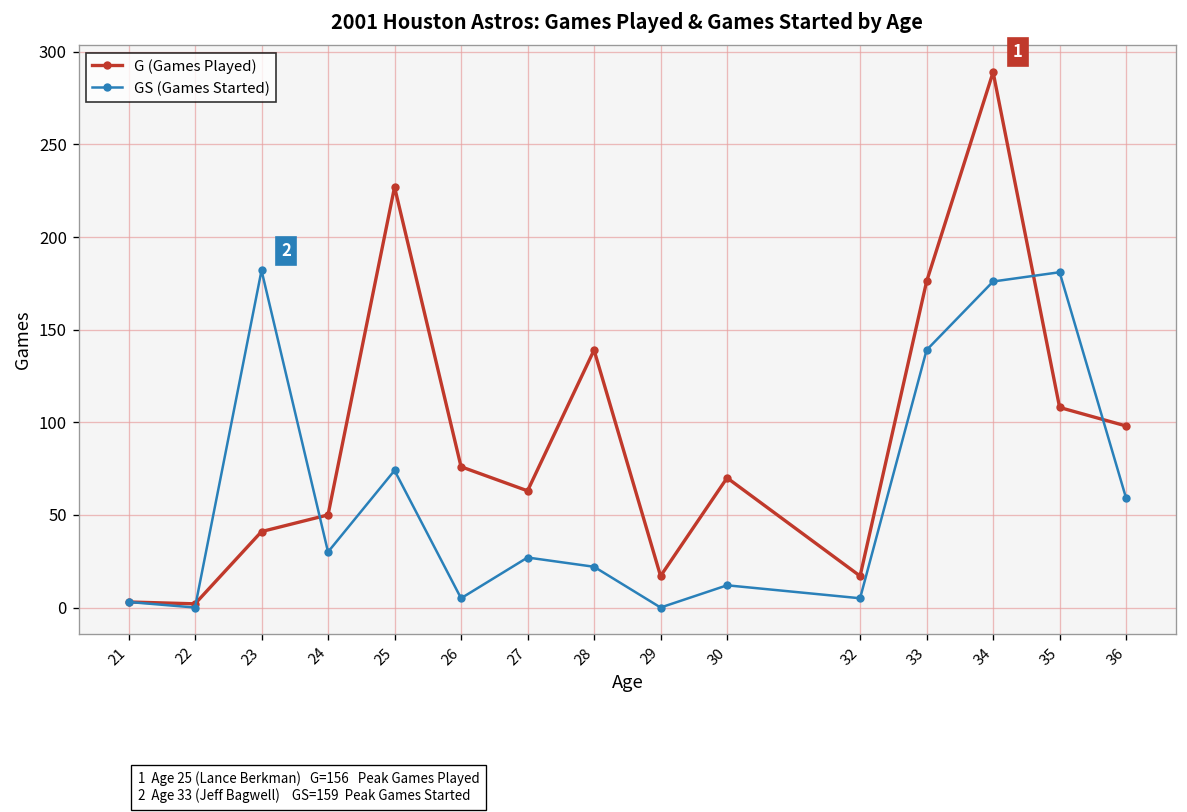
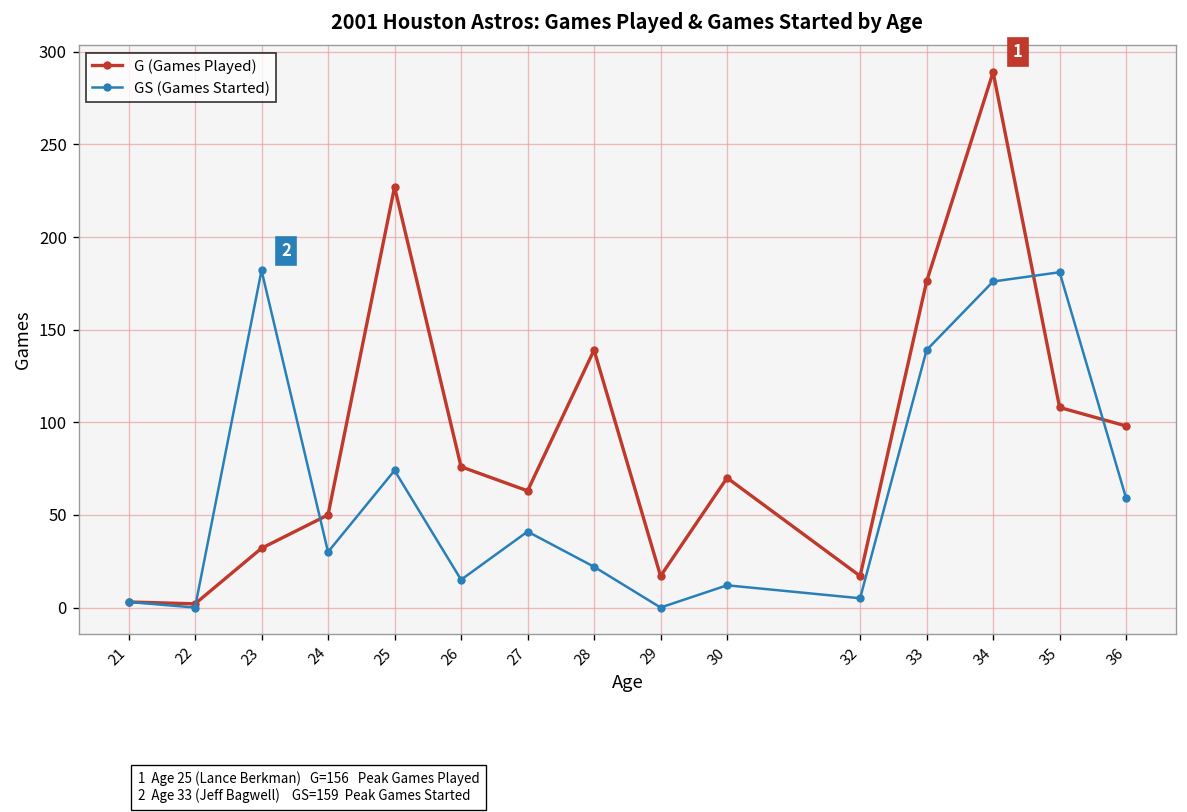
  {
    "G (Games Played)": {
      "22": 2,
-     "23": 41,
+     "23": 32,
      "24": 50,
      "25": 227,
      "26": 76,
      "27": 63,
      "28": 139,
      "29": 17,
      "30": 70,
      "32": 17,
      "33": 176,
      "35": 108,
      "36": 98
    },
    "GS (Games Started)": {
      "22": 0,
      "24": 30,
      "25": 74,
-     "26": 5,
-     "27": 27,
+     "26": 15,
+     "27": 41,
      "28": 22,
      "29": 0,
      "30": 12,
      "32": 5,
      "33": 139,
      "34": 176,
      "35": 181,
      "36": 59
    }
  }
